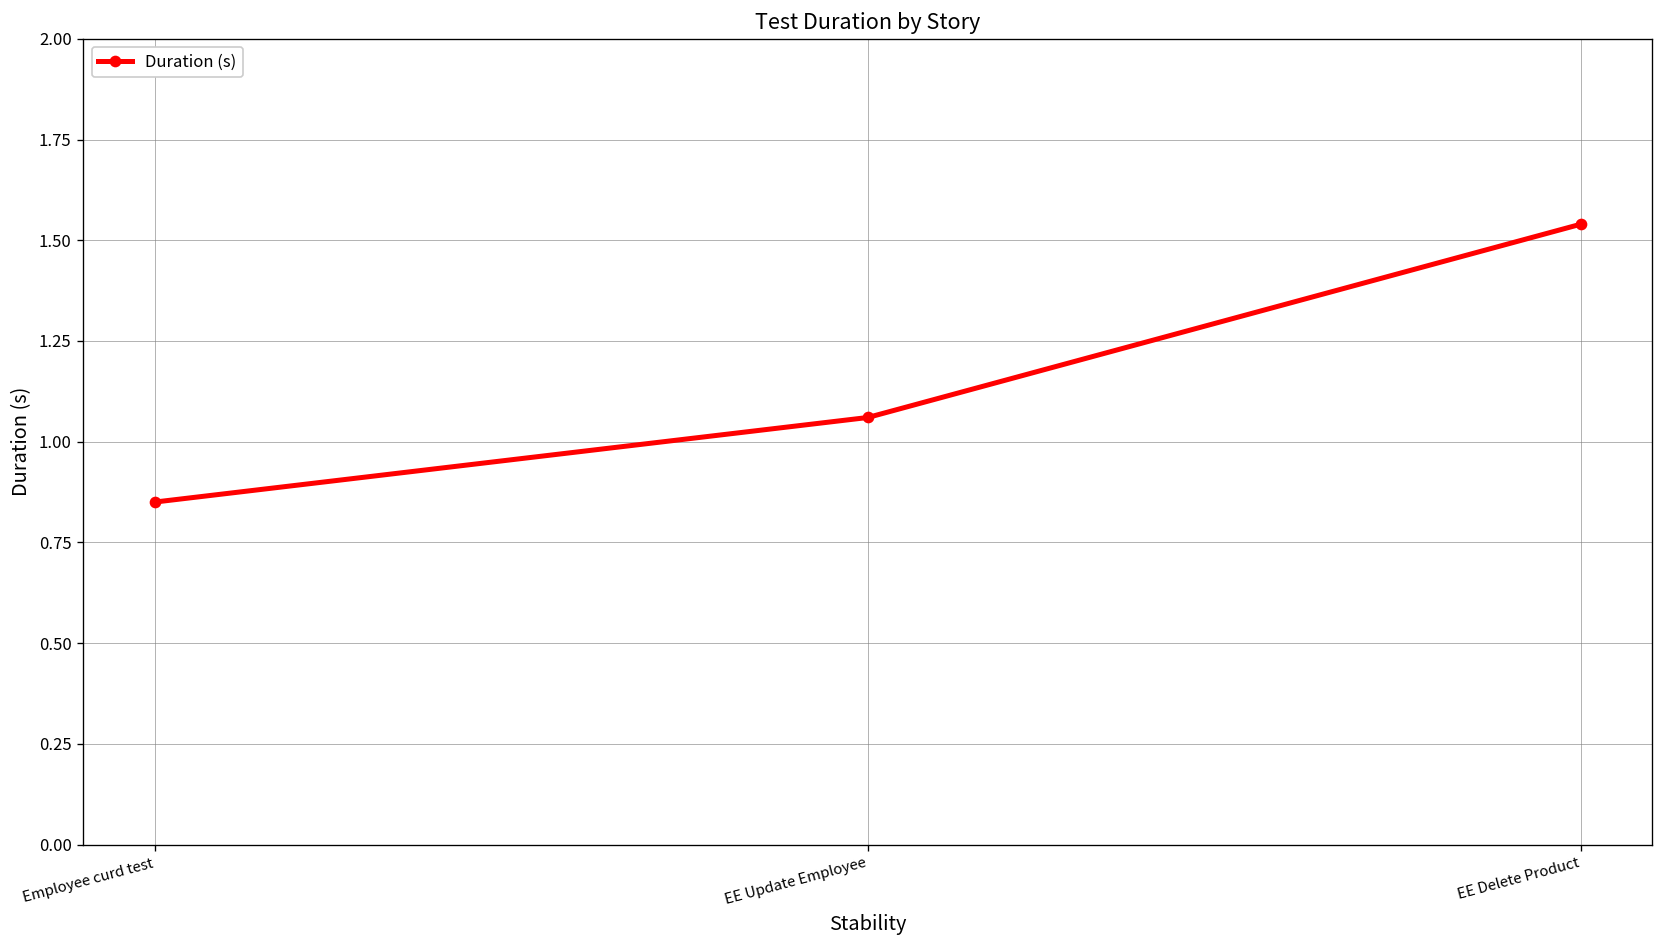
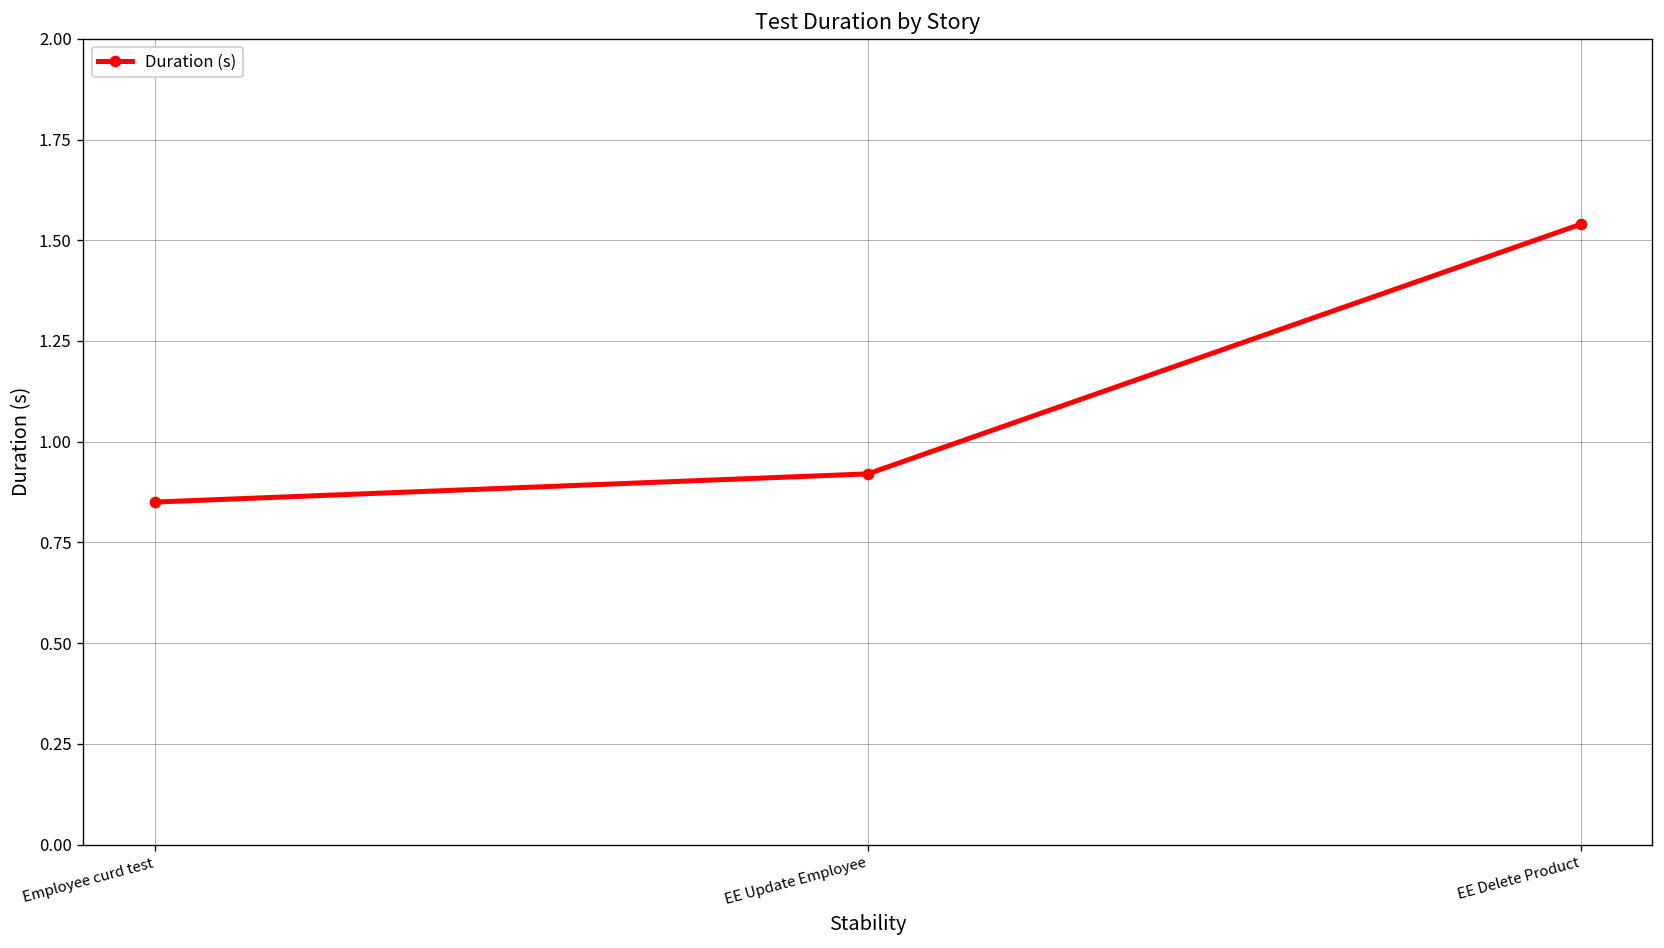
  {
    "Employee curd test": 0.85,
-   "EE Update Employee": 1.06,
+   "EE Update Employee": 0.92,
    "EE Delete Product": 1.54
  }
